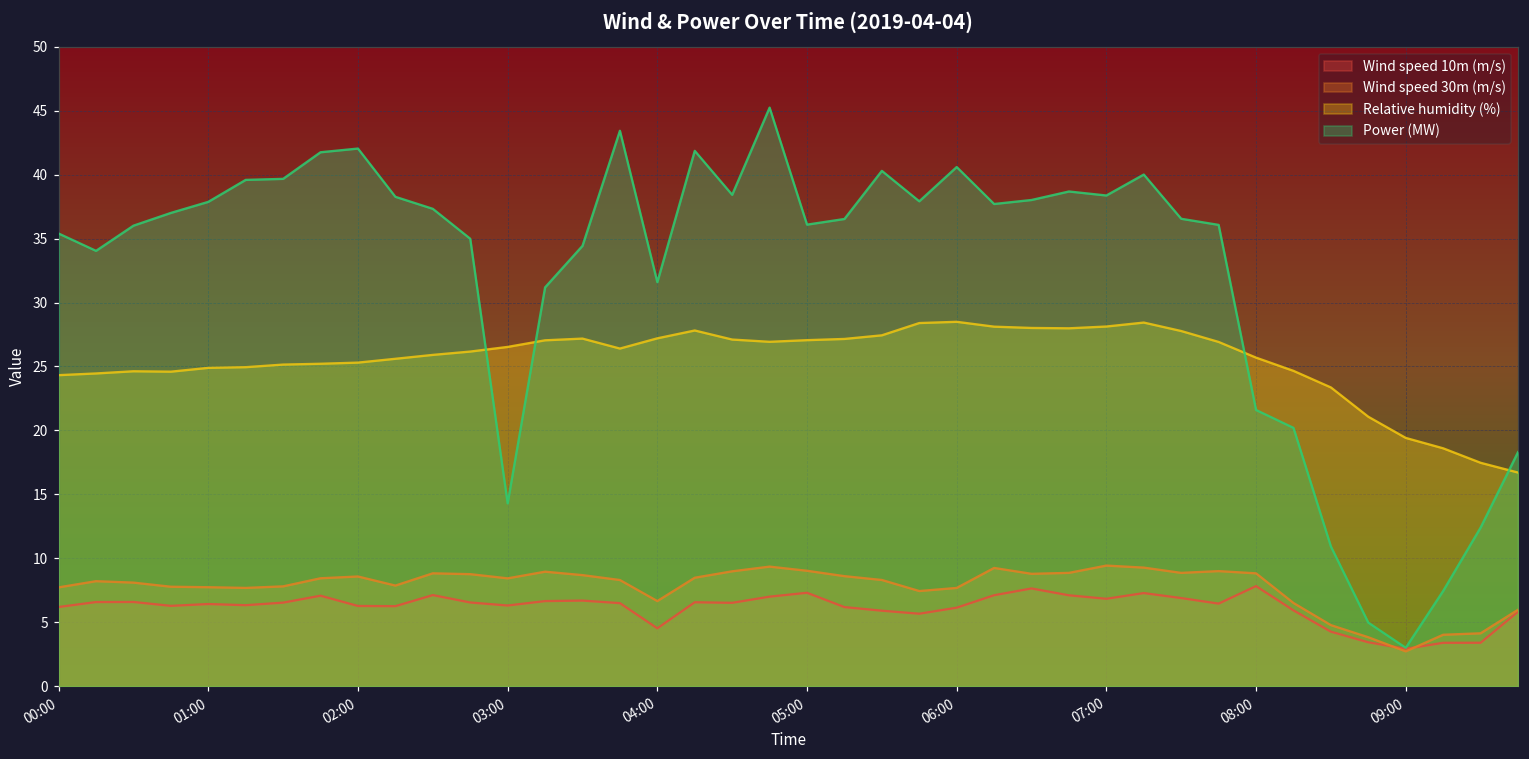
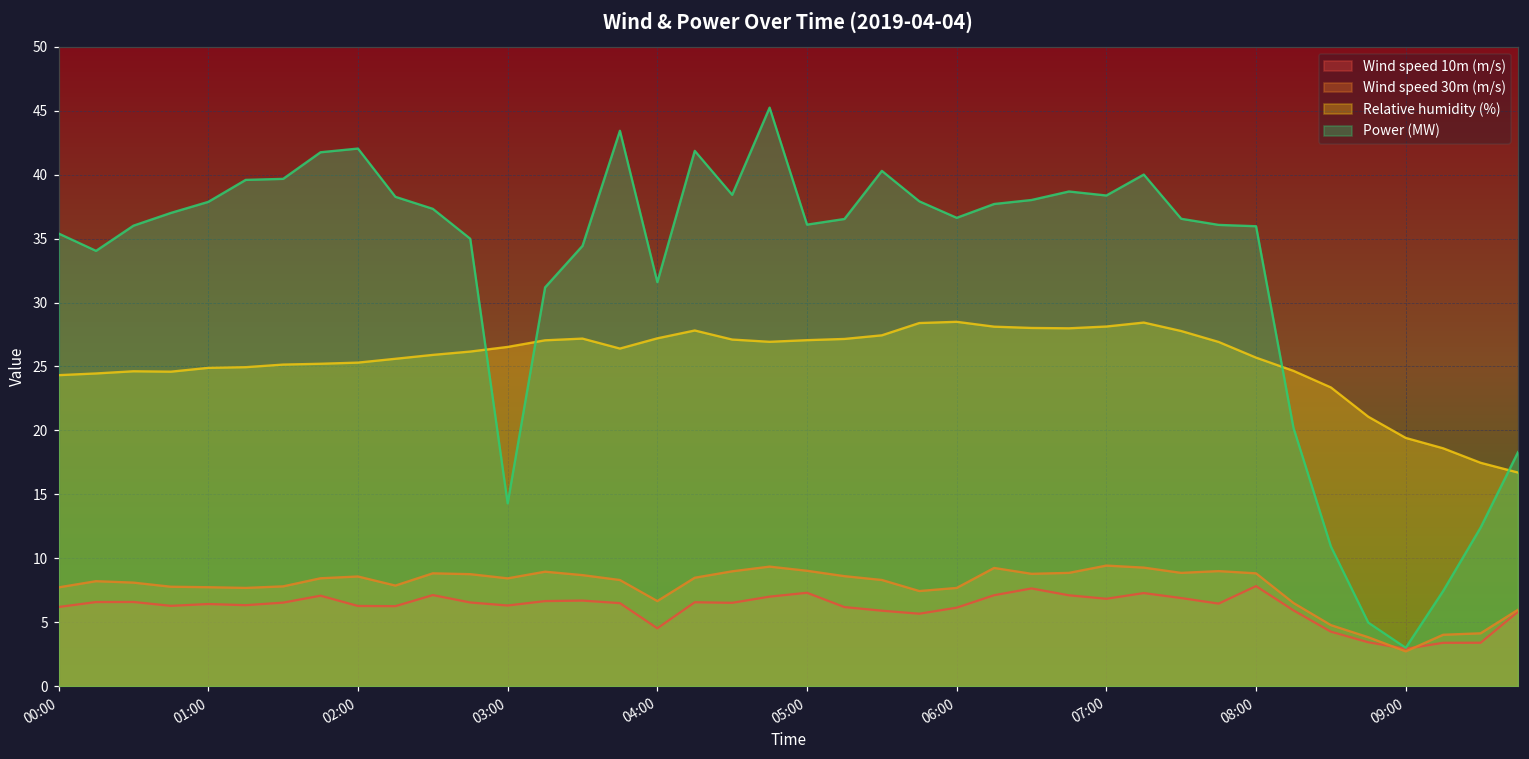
  {
    "Power (MW)": {
      "00:00": 35.4,
      "01:00": 37.9,
      "02:00": 42.0,
      "03:00": 14.3,
      "04:00": 31.6,
      "05:00": 36.1,
-     "06:00": 40.6,
+     "06:00": 36.6,
      "07:00": 38.4,
-     "08:00": 21.6
+     "08:00": 36.0
    }
  }
